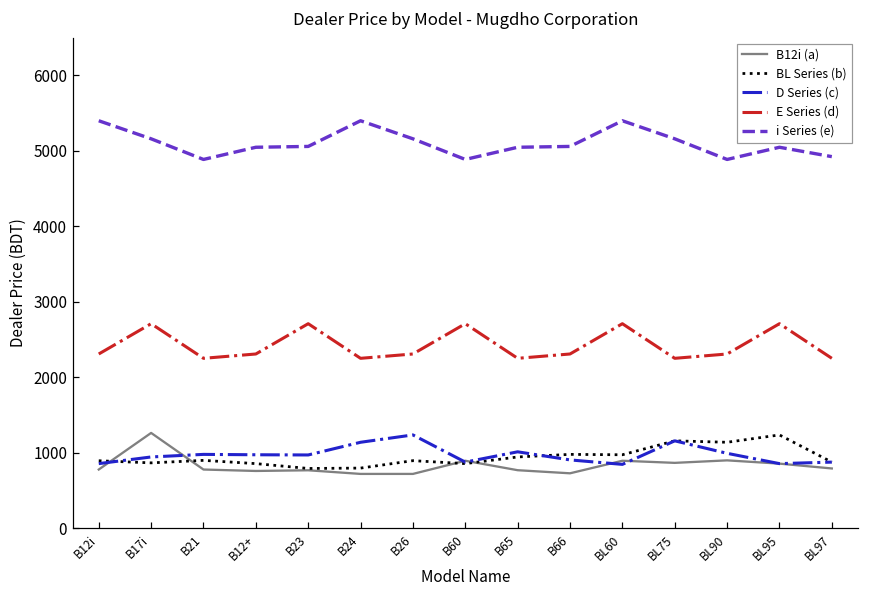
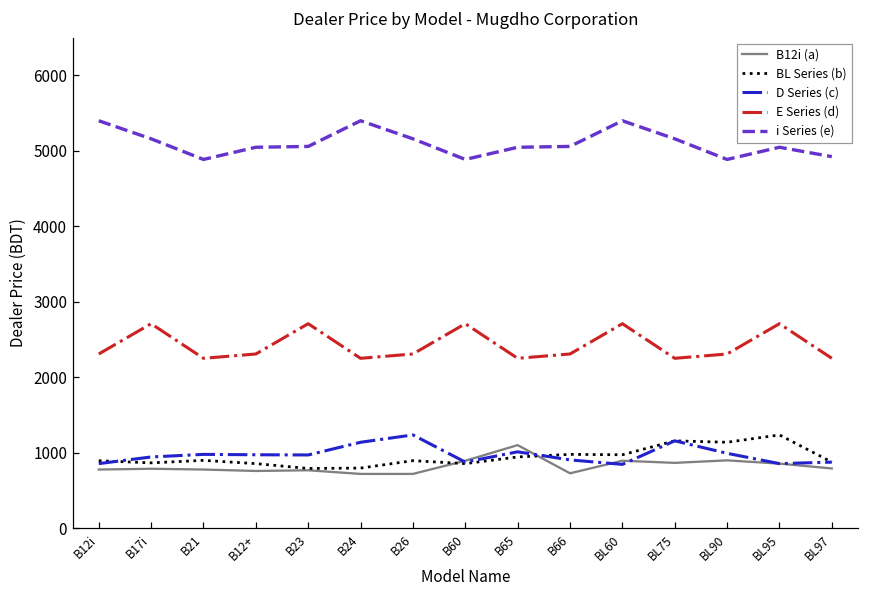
  {
    "B12i (a)": {
      "B12i": 800,
-     "B17i": 1300,
+     "B17i": 800,
      "B21": 800,
      "B12+": 800,
      "B24": 700,
      "B26": 700,
-     "B65": 800,
+     "B65": 1100,
      "B66": 700,
      "BL60": 900,
      "BL75": 900,
      "BL90": 900,
      "BL97": 800
    },
    "BL Series (b)": {
      "B12i": 900,
      "B17i": 900,
      "B21": 900,
      "B12+": 900,
      "B24": 800,
      "B26": 900,
      "B65": 900,
      "B66": 1000,
      "BL60": 1000,
      "BL90": 1100,
      "BL95": 1200
    },
    "D Series (c)": {
      "B12i": 900,
      "B17i": 900,
      "B21": 1000,
      "B12+": 1000,
      "B23": 1000,
      "B24": 1100,
      "B26": 1200,
      "B65": 1000,
      "B66": 900,
      "BL60": 800,
      "BL90": 1000
    },
    "E Series (d)": {
      "B12i": 2300,
      "B17i": 2700,
      "B21": 2300,
      "B12+": 2300,
      "B23": 2700,
      "B24": 2300,
      "B26": 2300,
      "B60": 2700,
      "B65": 2300,
      "B66": 2300,
      "BL60": 2700,
      "BL75": 2300,
      "BL90": 2300,
      "BL95": 2700,
      "BL97": 2300
    },
    "i Series (e)": {
      "B12i": 5400,
      "B17i": 5200,
      "B21": 4900,
      "B12+": 5000,
      "B23": 5100,
      "B24": 5400,
      "B26": 5200,
      "B60": 4900,
      "B65": 5000,
      "B66": 5100,
      "BL60": 5400,
      "BL75": 5200,
      "BL90": 4900,
      "BL95": 5000,
      "BL97": 4900
    }
  }
